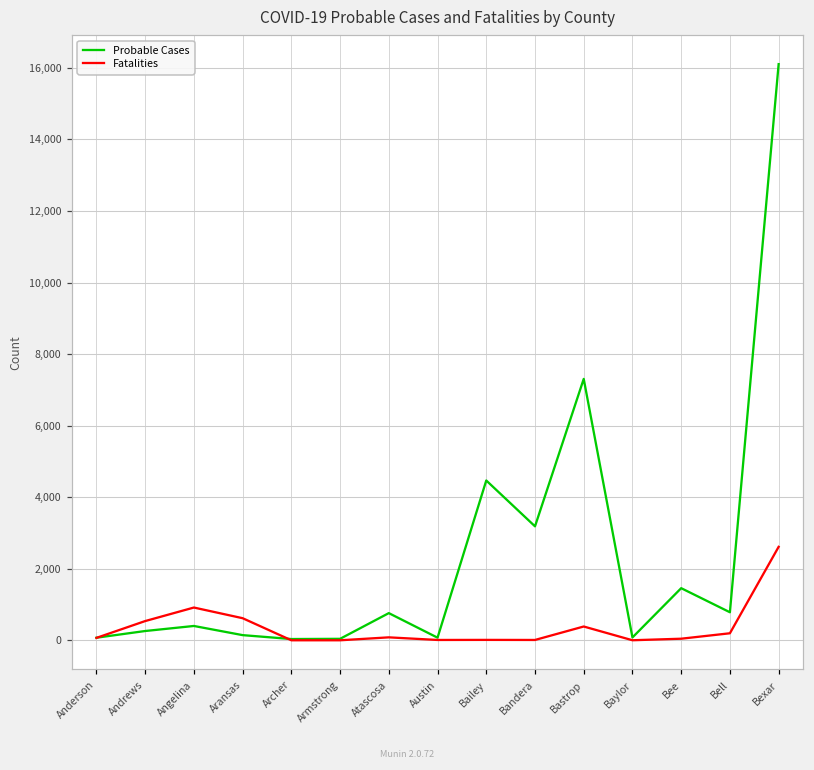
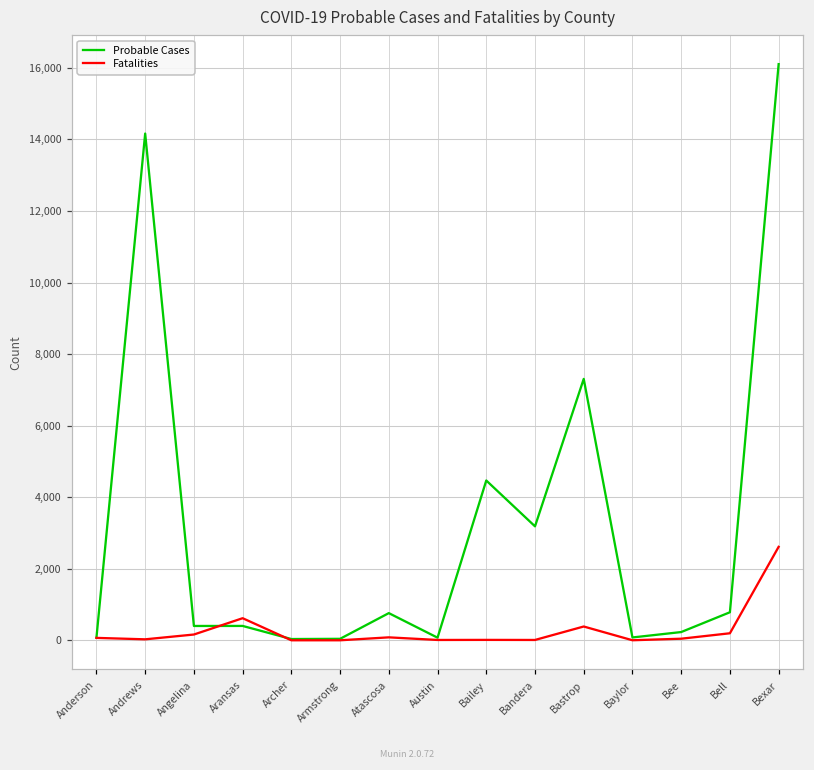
  {
    "Probable Cases": {
-     "Andrews": "300",
+     "Andrews": "14,200",
      "Angelina": "400",
-     "Aransas": "200",
+     "Aransas": "400",
      "Atascosa": "800",
      "Bailey": "4,500",
      "Bandera": "3,200",
      "Bastrop": "7,300",
-     "Bee": "1,500",
+     "Bee": "200",
      "Bell": "800",
      "Bexar": "16,100"
    },
    "Fatalities": {
-     "Andrews": "500",
-     "Angelina": "900",
+     "Andrews": "0",
+     "Angelina": "200",
      "Aransas": "600",
      "Atascosa": "100",
      "Bailey": "0",
      "Bandera": "0",
      "Bastrop": "400",
      "Bee": "100",
      "Bell": "200",
      "Bexar": "2,600"
    }
  }
